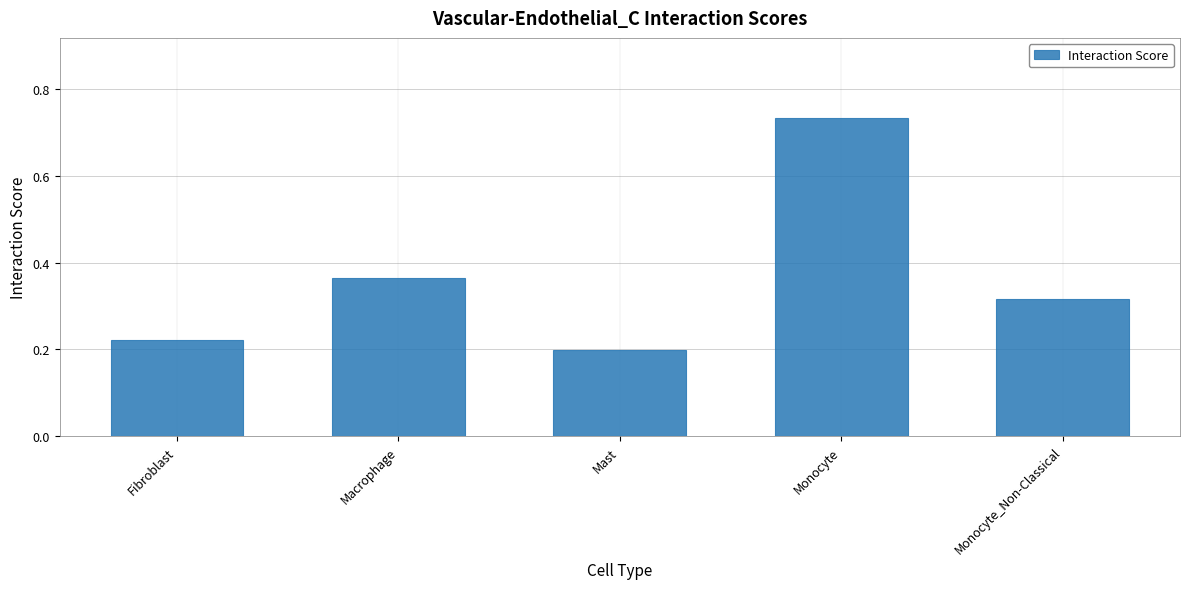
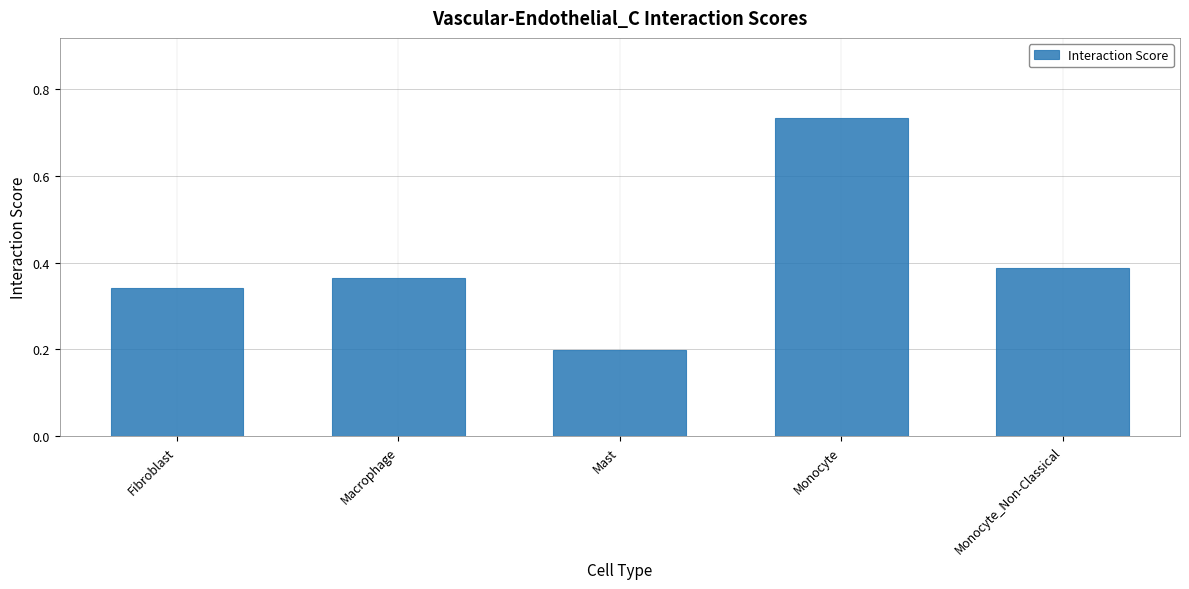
  {
-   "Fibroblast": 0.22,
+   "Fibroblast": 0.34,
    "Macrophage": 0.36,
    "Mast": 0.20,
    "Monocyte": 0.73,
-   "Monocyte_Non-Classical": 0.32
+   "Monocyte_Non-Classical": 0.39
  }
